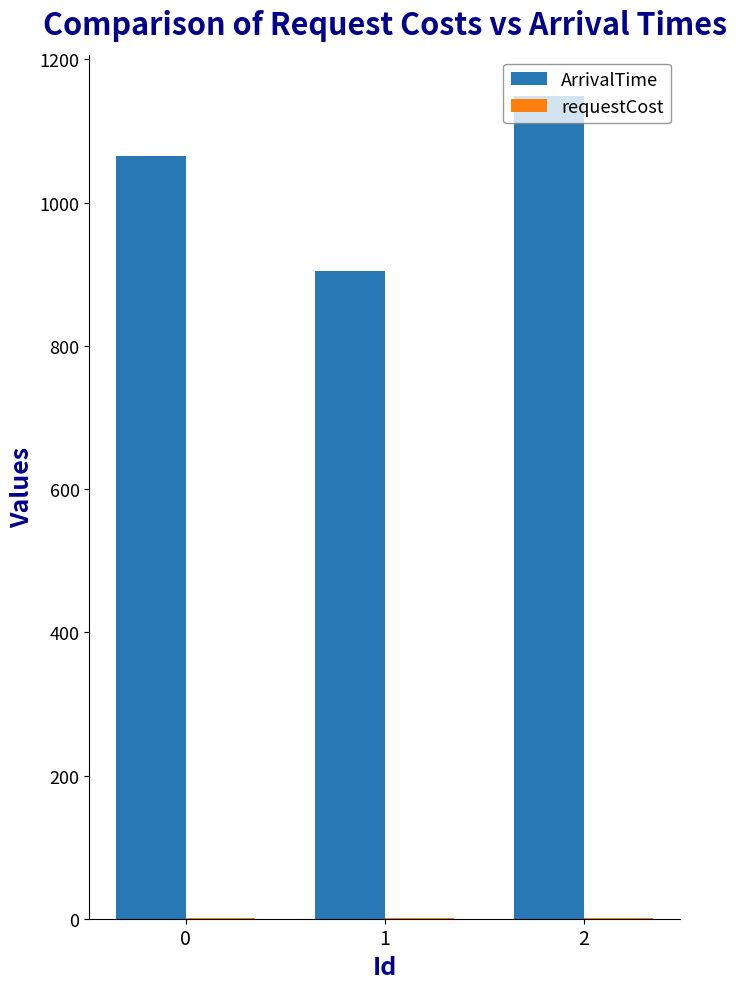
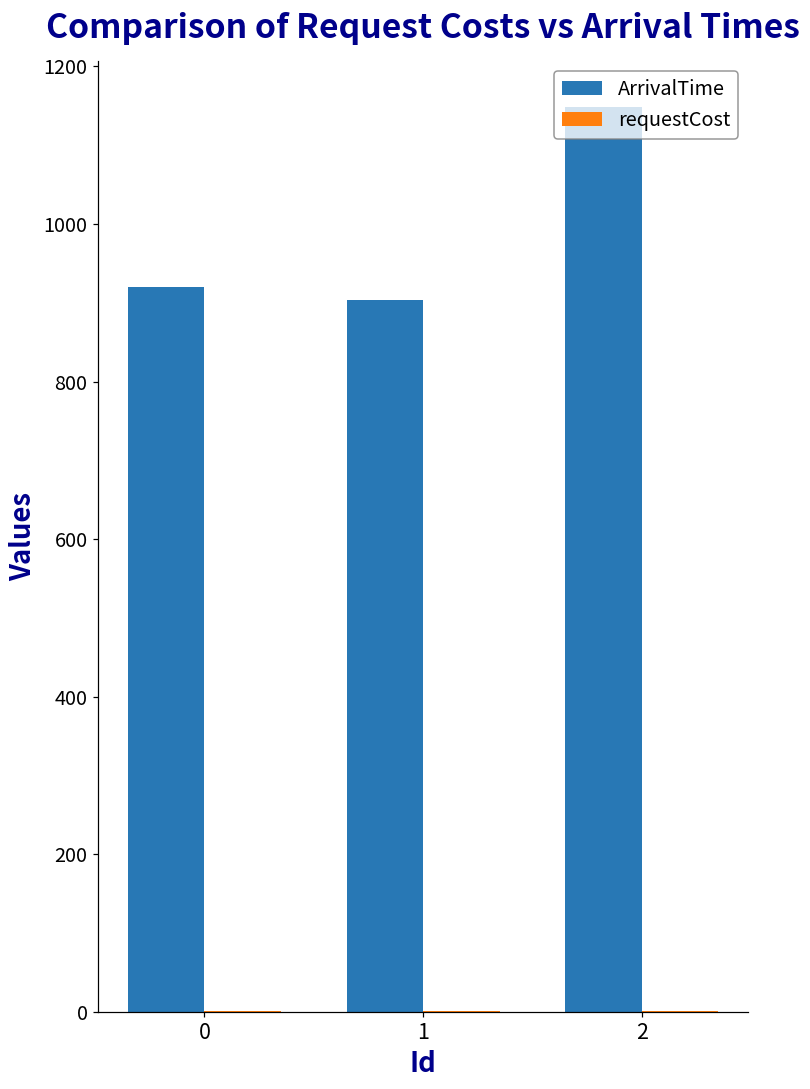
  {
    "ArrivalTime": {
-     "0": 1070,
+     "0": 920,
      "1": 900
    }
  }
